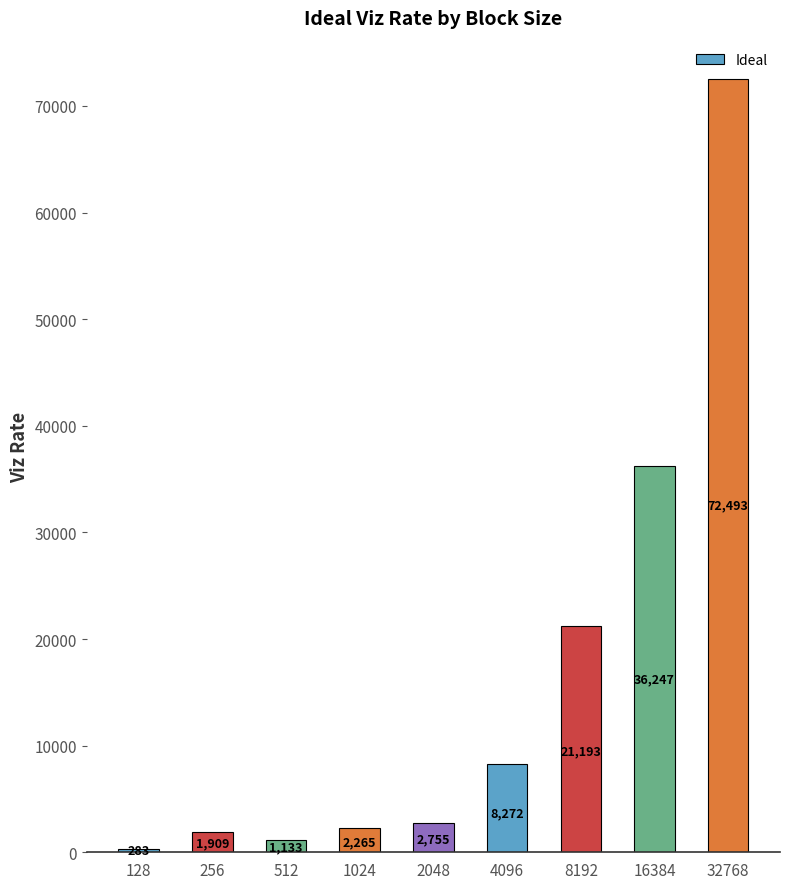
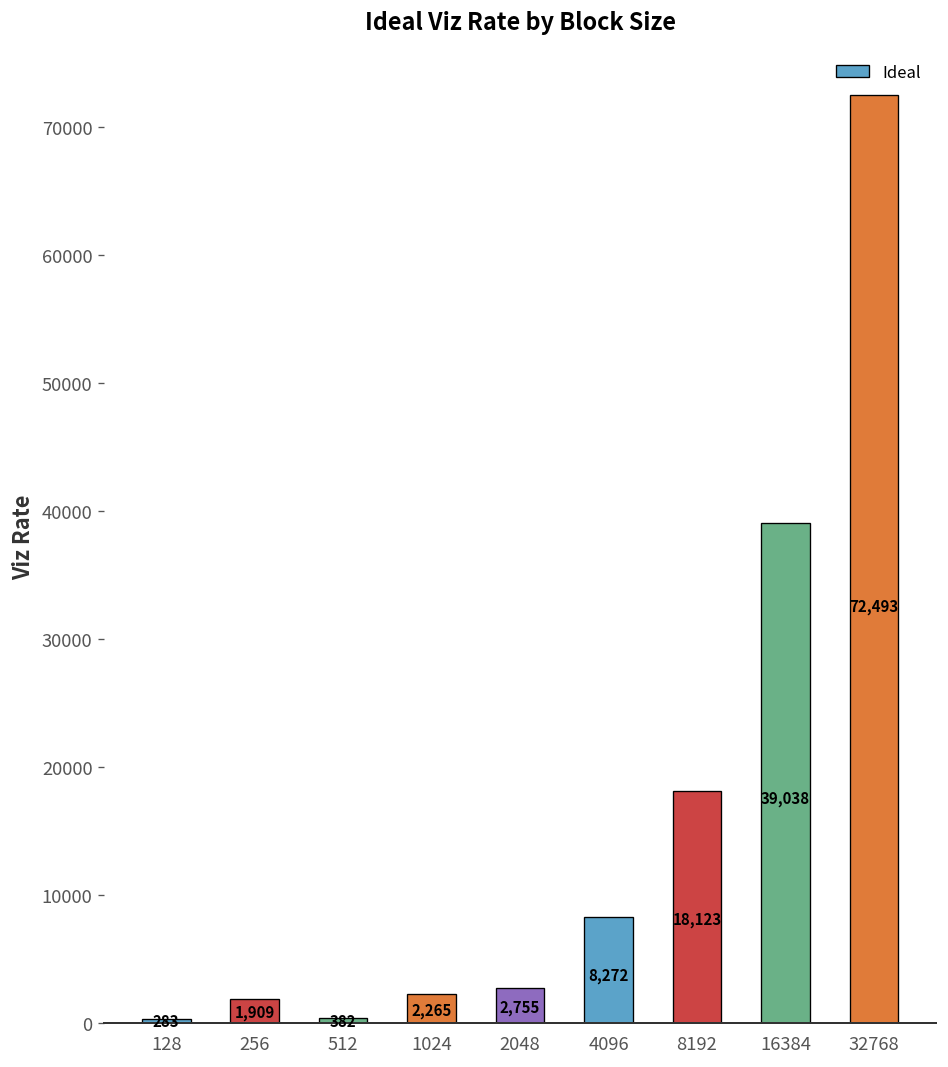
  {
    "128": "283",
    "256": "1,909",
-   "512": "1,133",
+   "512": "382",
    "1024": "2,265",
    "2048": "2,755",
    "4096": "8,272",
-   "8192": "21,193",
-   "16384": "36,247",
+   "8192": "18,123",
+   "16384": "39,038",
    "32768": "72,493"
  }
